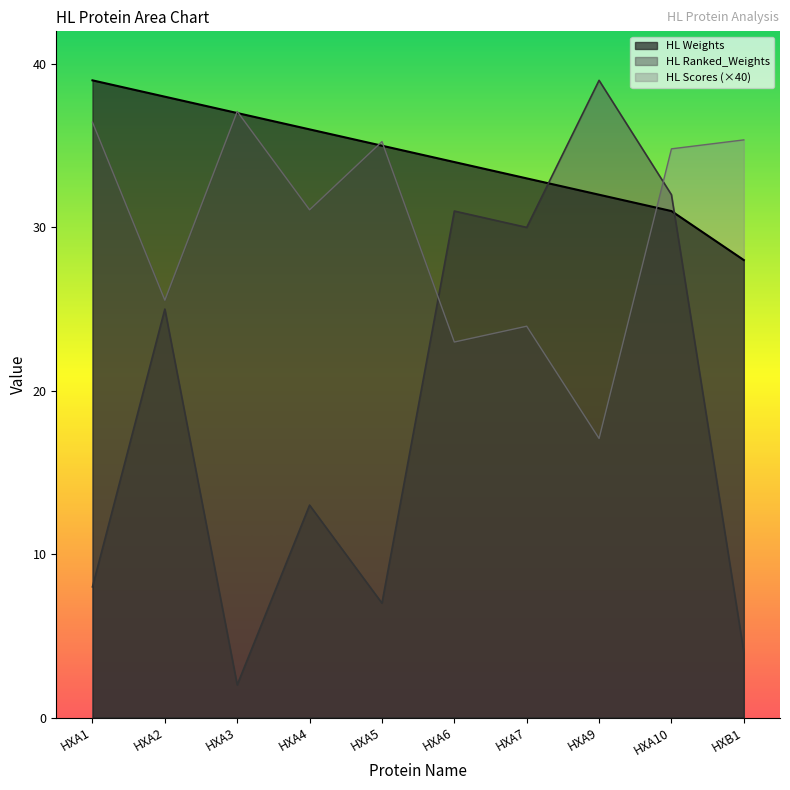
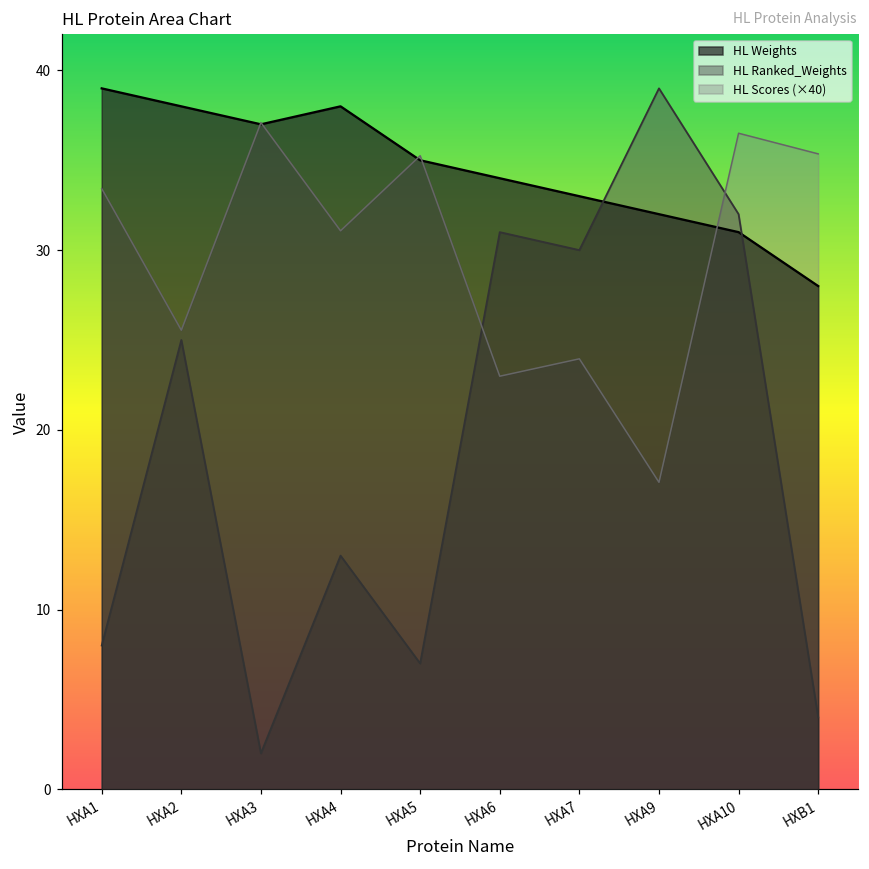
  {
    "HL Weights": {
      "HXA1": 39,
      "HXA2": 38,
-     "HXA4": 36,
+     "HXA4": 38,
      "HXA5": 35,
      "HXA6": 34,
      "HXA7": 33,
      "HXA9": 32,
      "HXA10": 31,
      "HXB1": 28
    },
    "HL Ranked_Weights": {
      "HXA1": 8.0,
      "HXA2": 25.0,
      "HXA3": 2.0,
      "HXA4": 13.0,
      "HXA5": 7.0,
      "HXA6": 31.0,
      "HXA7": 30.0,
      "HXA9": 39.0,
      "HXA10": 32.0,
      "HXB1": 4.0
    },
    "HL Scores (×40)": {
-     "HXA1": 36.4,
+     "HXA1": 33.4,
      "HXA2": 25.5,
      "HXA4": 31.1,
      "HXA5": 35.3,
      "HXA6": 23.0,
      "HXA7": 24.0,
      "HXA9": 17.1,
-     "HXA10": 34.8,
+     "HXA10": 36.5,
      "HXB1": 35.4
    }
  }
